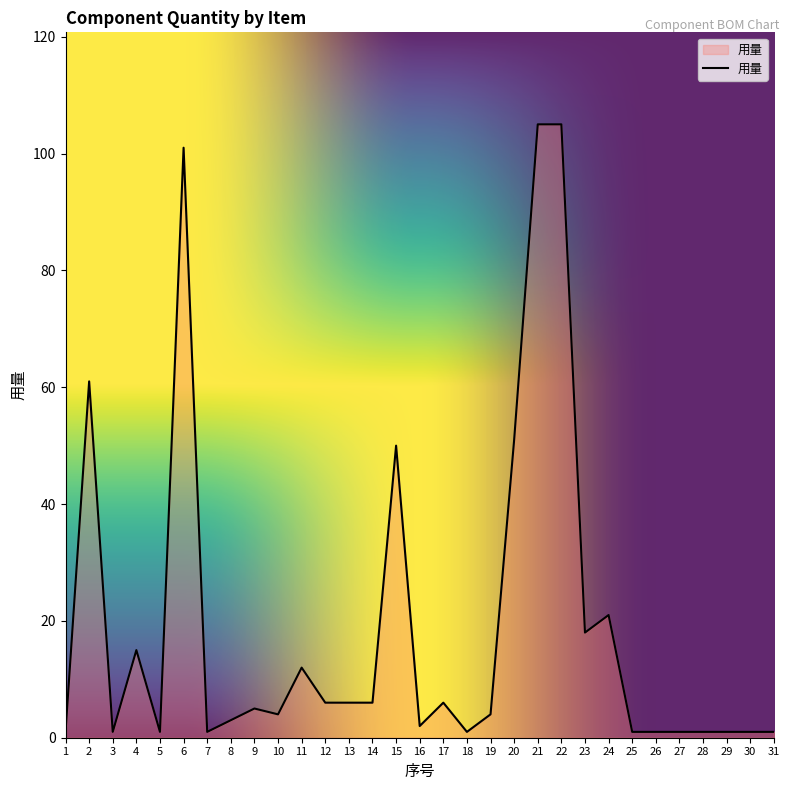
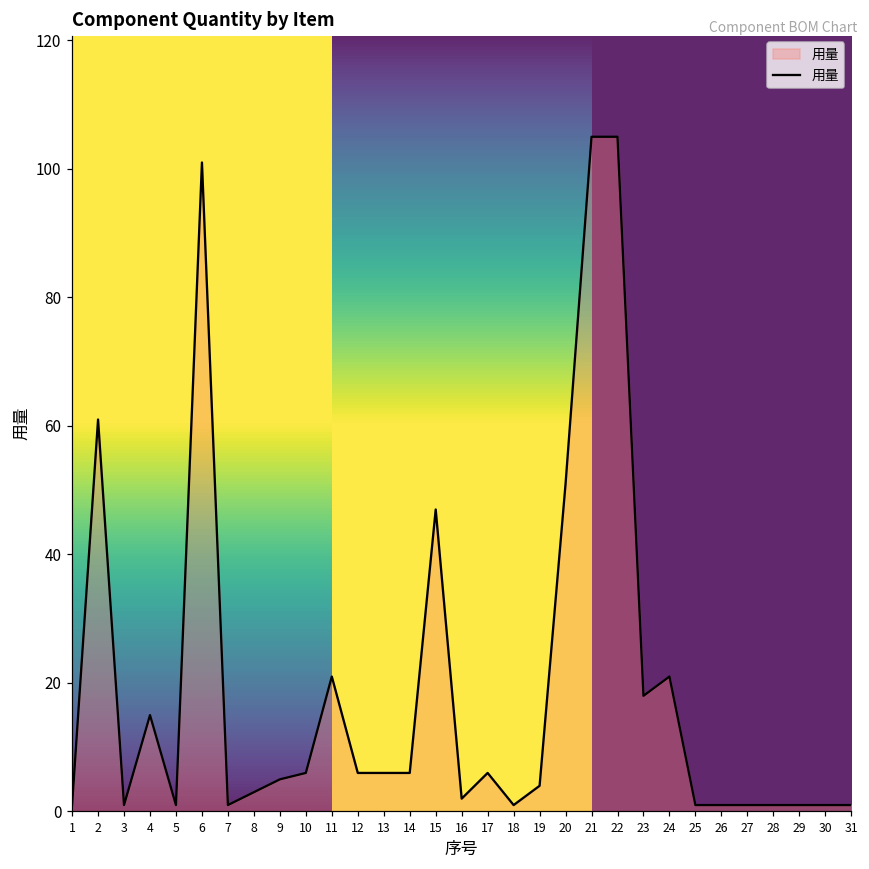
  {
    "1": 1,
    "2": 61,
    "3": 1,
    "4": 15,
    "5": 1,
    "6": 101,
    "7": 1,
    "8": 3,
    "9": 5,
-   "10": 4,
-   "11": 12,
+   "10": 6,
+   "11": 21,
    "12": 6,
    "13": 6,
    "14": 6,
-   "15": 50,
+   "15": 47,
    "16": 2,
    "17": 6,
    "18": 1,
    "19": 4,
    "20": 51,
    "21": 105,
    "22": 105,
    "23": 18,
    "24": 21,
    "25": 1,
    "26": 1,
    "27": 1,
    "28": 1,
    "29": 1,
    "30": 1,
    "31": 1
  }
